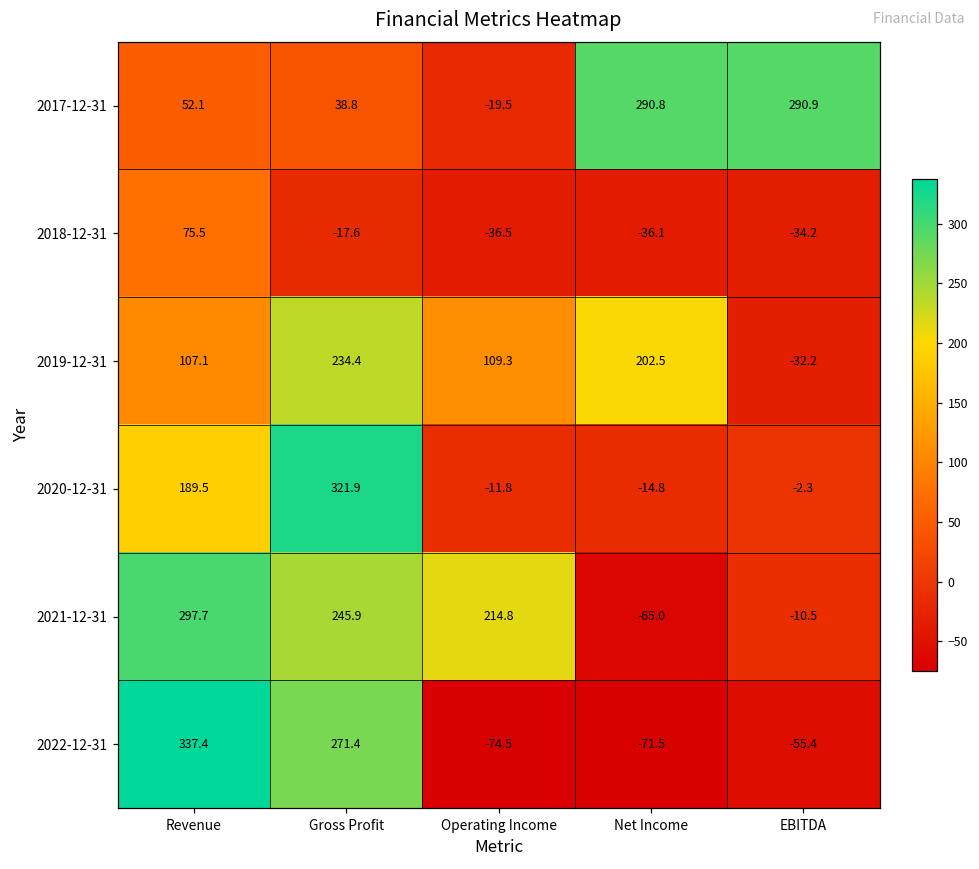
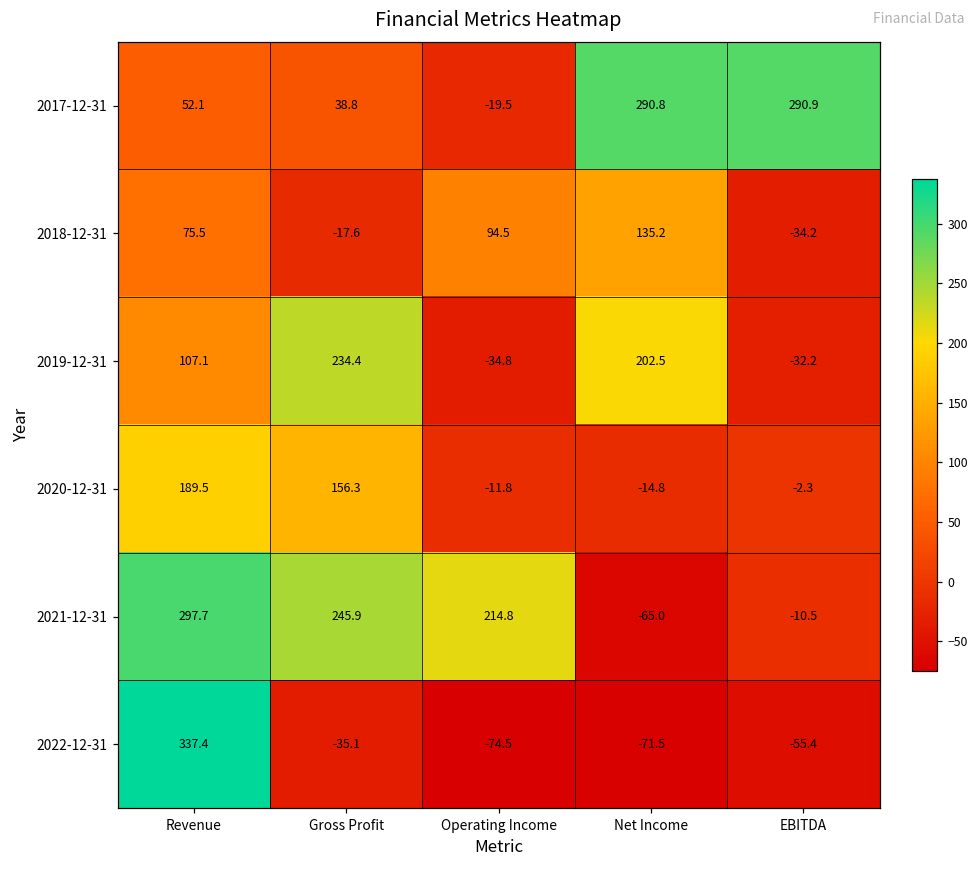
  {
    "2017-12-31": {
      "Revenue": 52.1,
      "Gross Profit": 38.8,
      "Operating Income": -19.5,
      "Net Income": 290.8,
      "EBITDA": 290.9
    },
    "2018-12-31": {
      "Revenue": 75.5,
      "Gross Profit": -17.6,
-     "Operating Income": -36.5,
-     "Net Income": -36.1,
+     "Operating Income": 94.5,
+     "Net Income": 135.2,
      "EBITDA": -34.2
    },
    "2019-12-31": {
      "Revenue": 107.1,
      "Gross Profit": 234.4,
-     "Operating Income": 109.3,
+     "Operating Income": -34.8,
      "Net Income": 202.5,
      "EBITDA": -32.2
    },
    "2020-12-31": {
      "Revenue": 189.5,
-     "Gross Profit": 321.9,
+     "Gross Profit": 156.3,
      "Operating Income": -11.8,
      "Net Income": -14.8,
      "EBITDA": -2.3
    },
    "2021-12-31": {
      "Revenue": 297.7,
      "Gross Profit": 245.9,
      "Operating Income": 214.8,
      "Net Income": -65.0,
      "EBITDA": -10.5
    },
    "2022-12-31": {
      "Revenue": 337.4,
-     "Gross Profit": 271.4,
+     "Gross Profit": -35.1,
      "Operating Income": -74.5,
      "Net Income": -71.5,
      "EBITDA": -55.4
    }
  }
